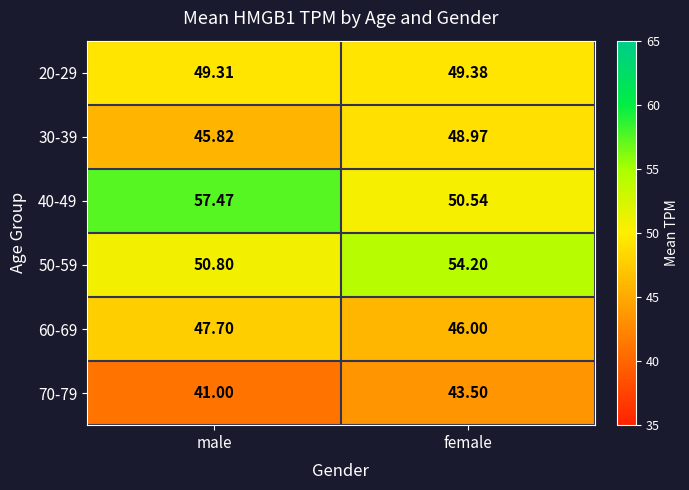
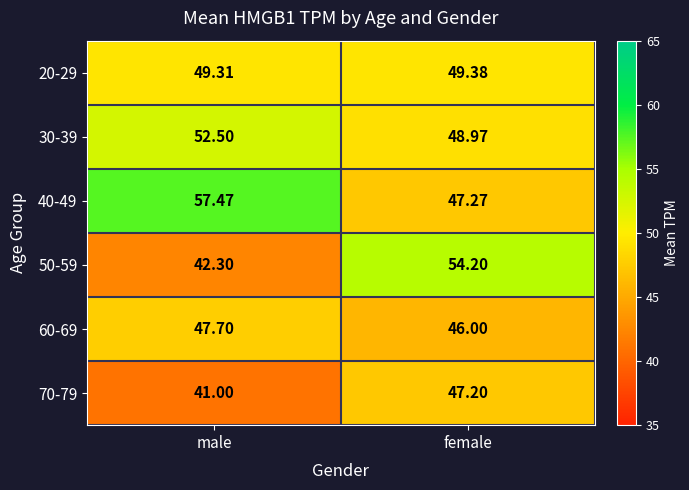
  {
    "20-29": {
      "male": 49.31,
      "female": 49.38
    },
    "30-39": {
-     "male": 45.82,
+     "male": 52.50,
      "female": 48.97
    },
    "40-49": {
      "male": 57.47,
-     "female": 50.54
+     "female": 47.27
    },
    "50-59": {
-     "male": 50.80,
+     "male": 42.30,
      "female": 54.20
    },
    "60-69": {
      "male": 47.70,
      "female": 46.00
    },
    "70-79": {
      "male": 41.00,
-     "female": 43.50
+     "female": 47.20
    }
  }
